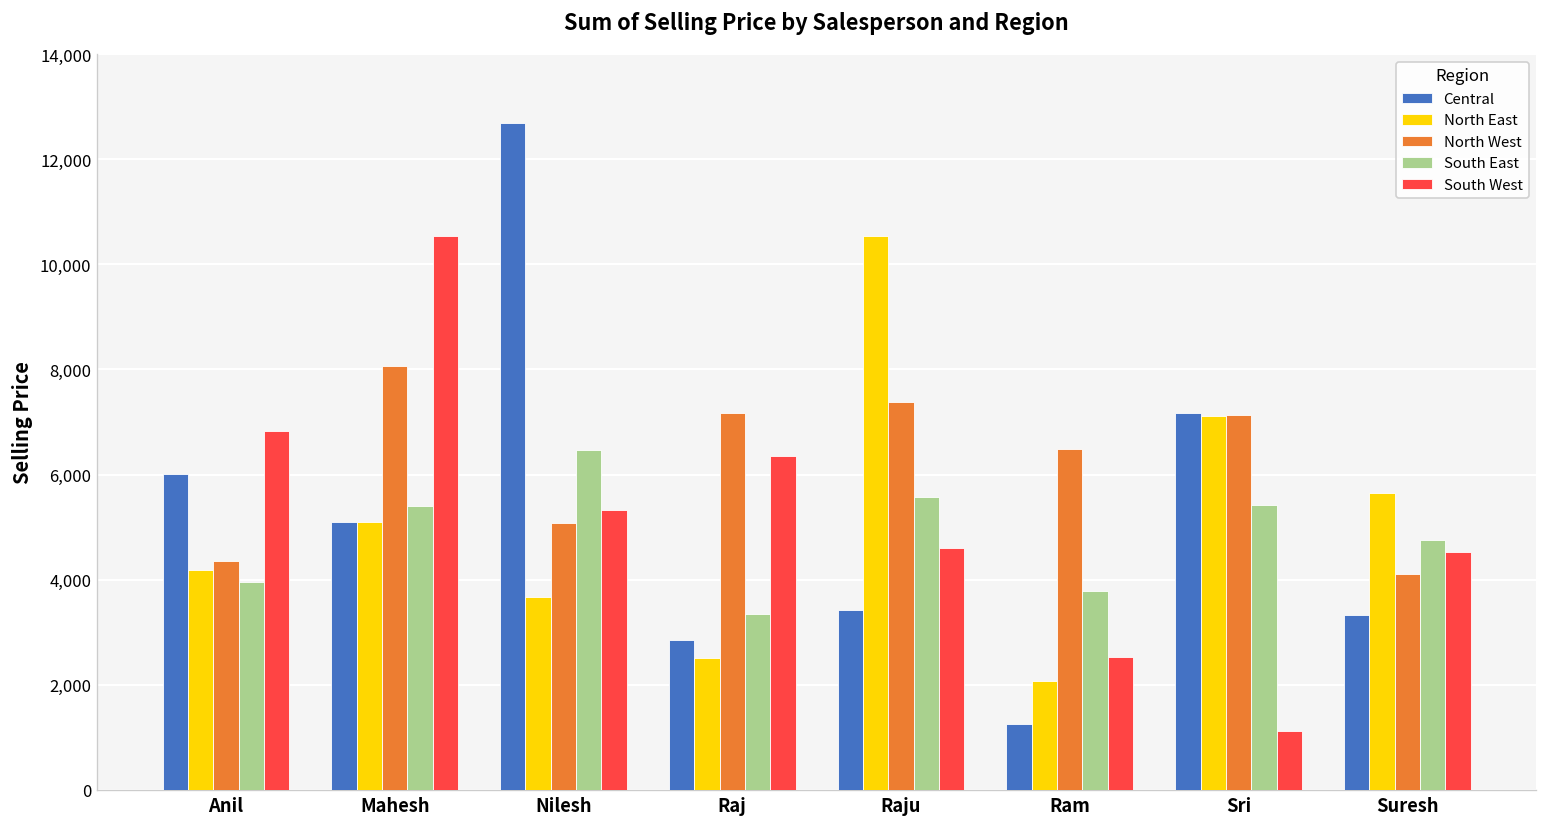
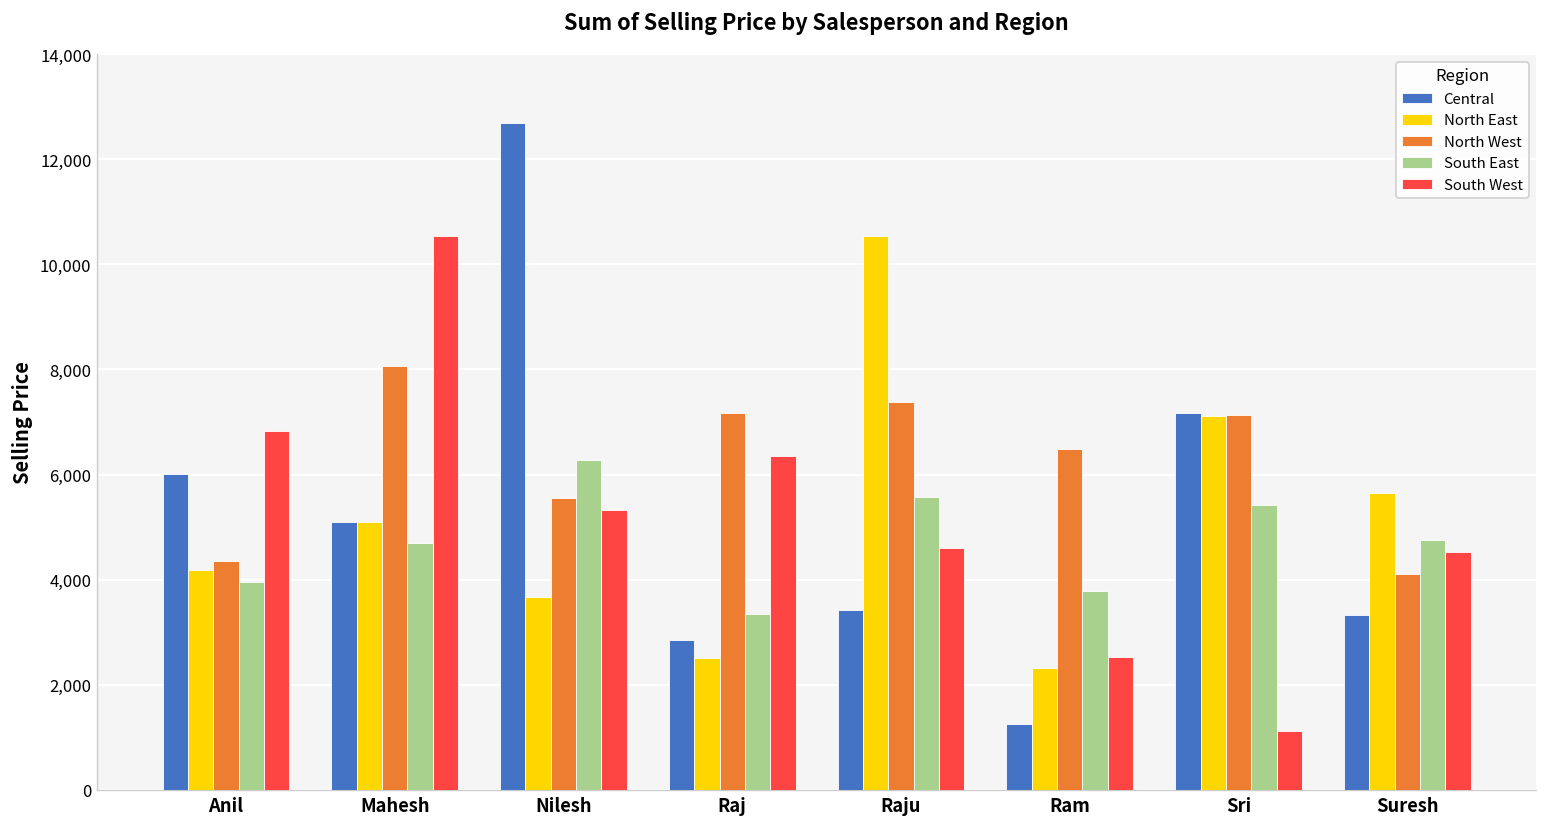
  {
    "Central": {
      "Anil": "6,000",
      "Mahesh": "5,100",
      "Nilesh": "12,700",
      "Raj": "2,900",
      "Raju": "3,400",
      "Ram": "1,200",
      "Sri": "7,200",
      "Suresh": "3,300"
    },
    "North East": {
      "Anil": "4,200",
      "Mahesh": "5,100",
      "Nilesh": "3,700",
      "Raj": "2,500",
      "Raju": "10,500",
-     "Ram": "2,100",
+     "Ram": "2,300",
      "Sri": "7,100",
      "Suresh": "5,600"
    },
    "North West": {
      "Anil": "4,400",
      "Mahesh": "8,100",
-     "Nilesh": "5,100",
+     "Nilesh": "5,600",
      "Raj": "7,200",
      "Raju": "7,400",
      "Ram": "6,500",
      "Sri": "7,100",
      "Suresh": "4,100"
    },
    "South East": {
      "Anil": "4,000",
-     "Mahesh": "5,400",
-     "Nilesh": "6,500",
+     "Mahesh": "4,700",
+     "Nilesh": "6,300",
      "Raj": "3,300",
      "Raju": "5,600",
      "Ram": "3,800",
      "Sri": "5,400",
      "Suresh": "4,700"
    },
    "South West": {
      "Anil": "6,800",
      "Mahesh": "10,500",
      "Nilesh": "5,300",
      "Raj": "6,400",
      "Raju": "4,600",
      "Ram": "2,500",
      "Sri": "1,100",
      "Suresh": "4,500"
    }
  }
